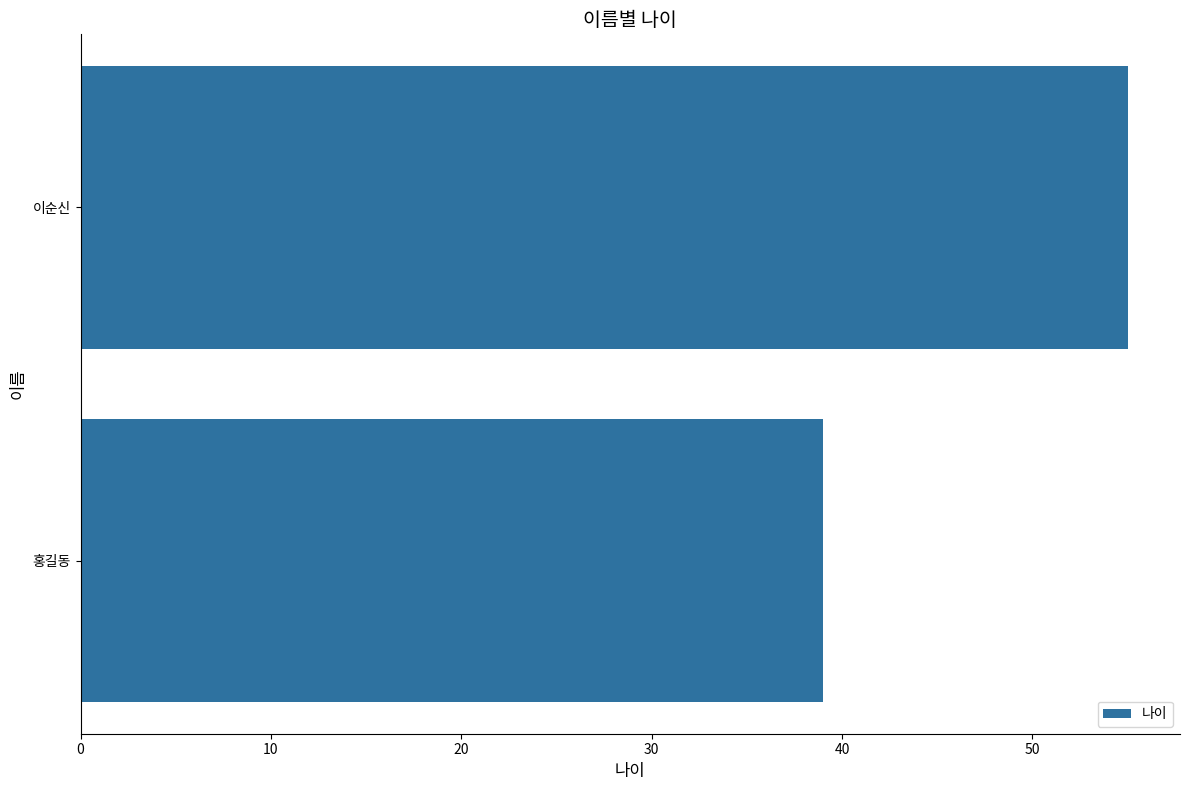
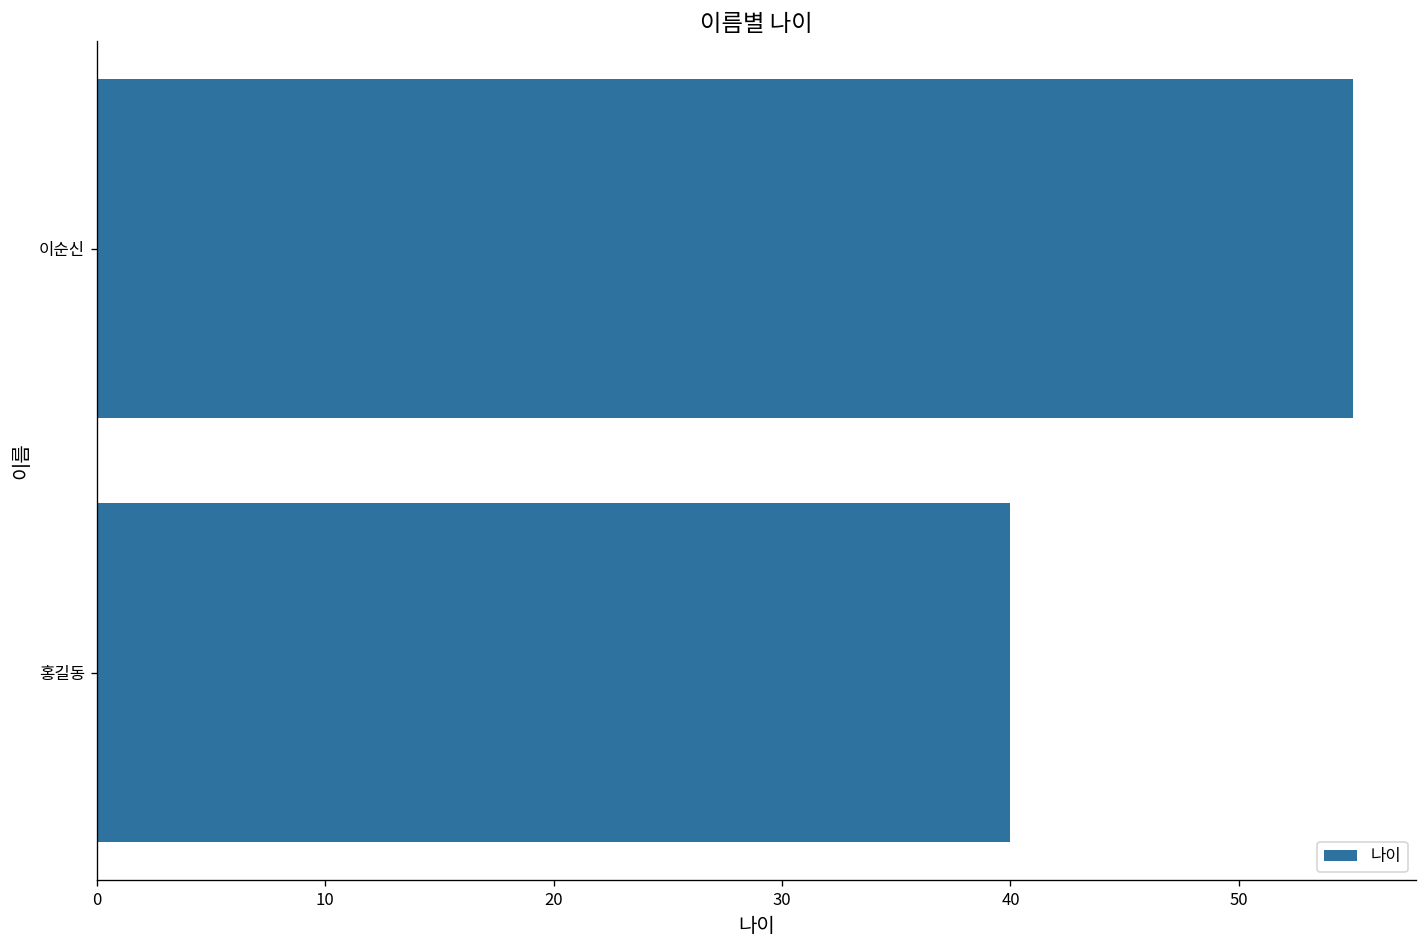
  {
    "이순신": 55,
-   "홍길동": 39
+   "홍길동": 40
  }
